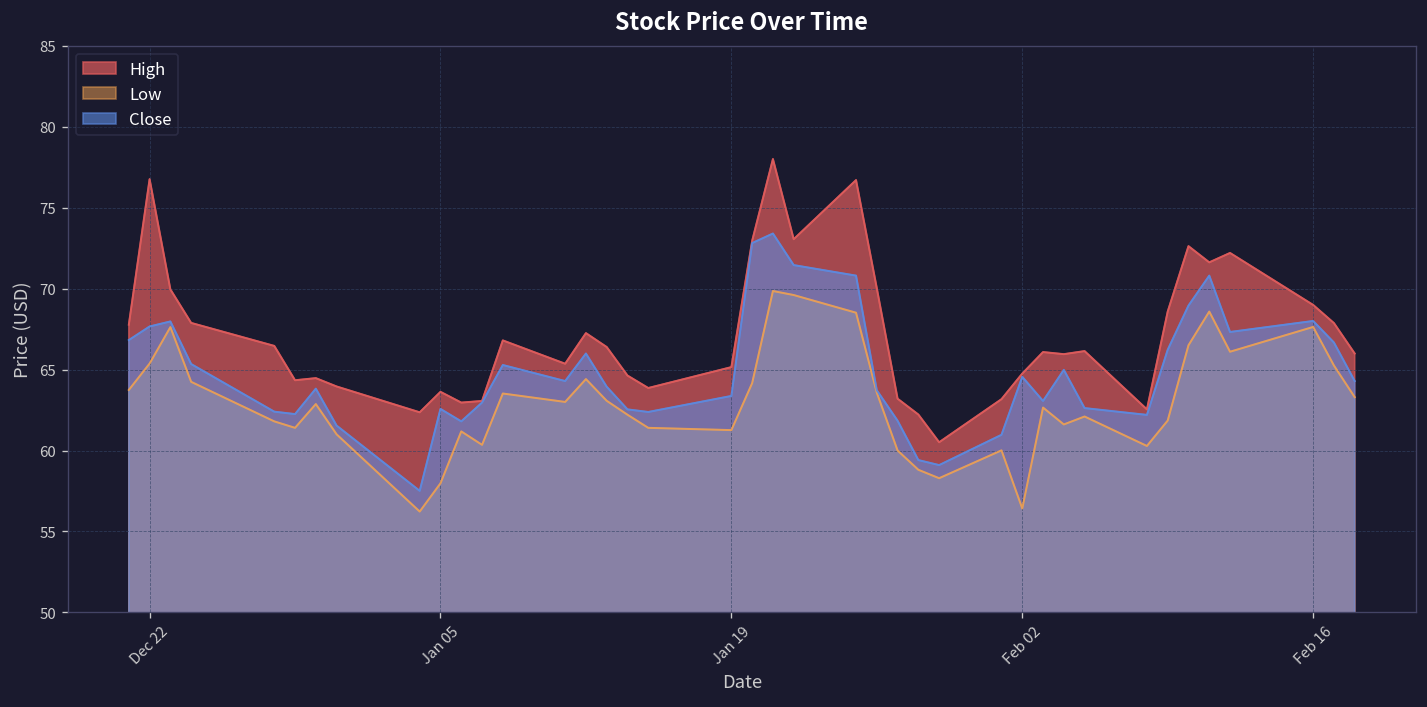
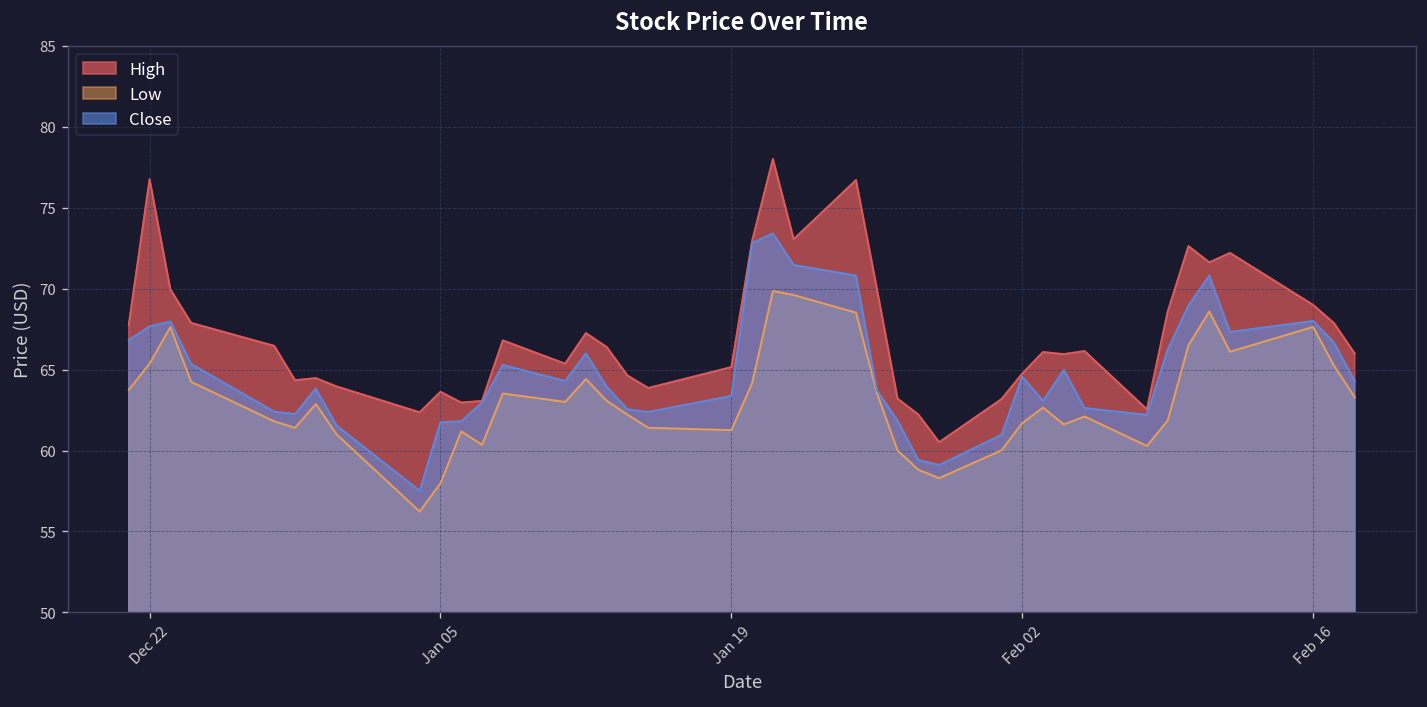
  {
    "High": {
      "Dec 22": 76.8,
      "Jan 05": 63.6,
      "Jan 19": 65.2,
      "Feb 02": 64.8,
      "Feb 16": 69.0
    },
    "Low": {
      "Dec 22": 65.4,
      "Jan 05": 58.0,
      "Jan 19": 61.3,
-     "Feb 02": 56.4,
+     "Feb 02": 61.7,
      "Feb 16": 67.6
    },
    "Close": {
      "Dec 22": 67.7,
-     "Jan 05": 62.6,
+     "Jan 05": 61.7,
      "Jan 19": 63.4,
      "Feb 02": 64.6,
      "Feb 16": 68.0
    }
  }
